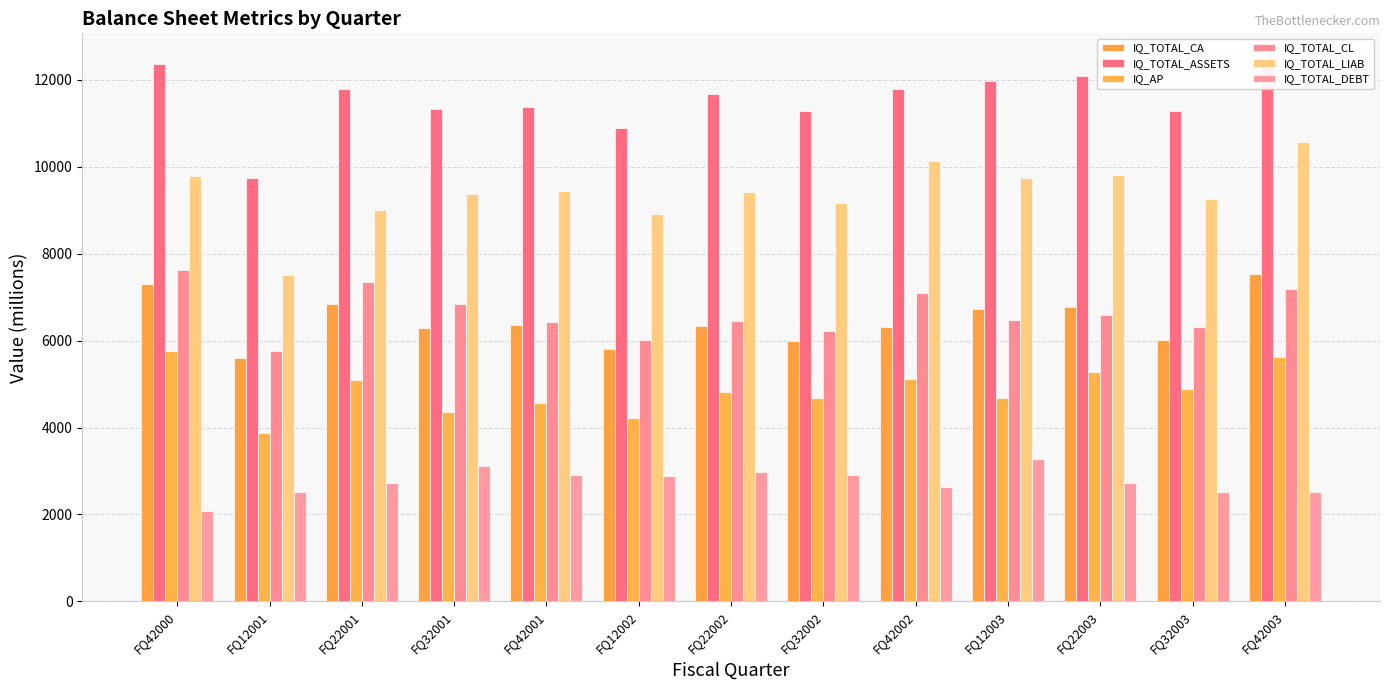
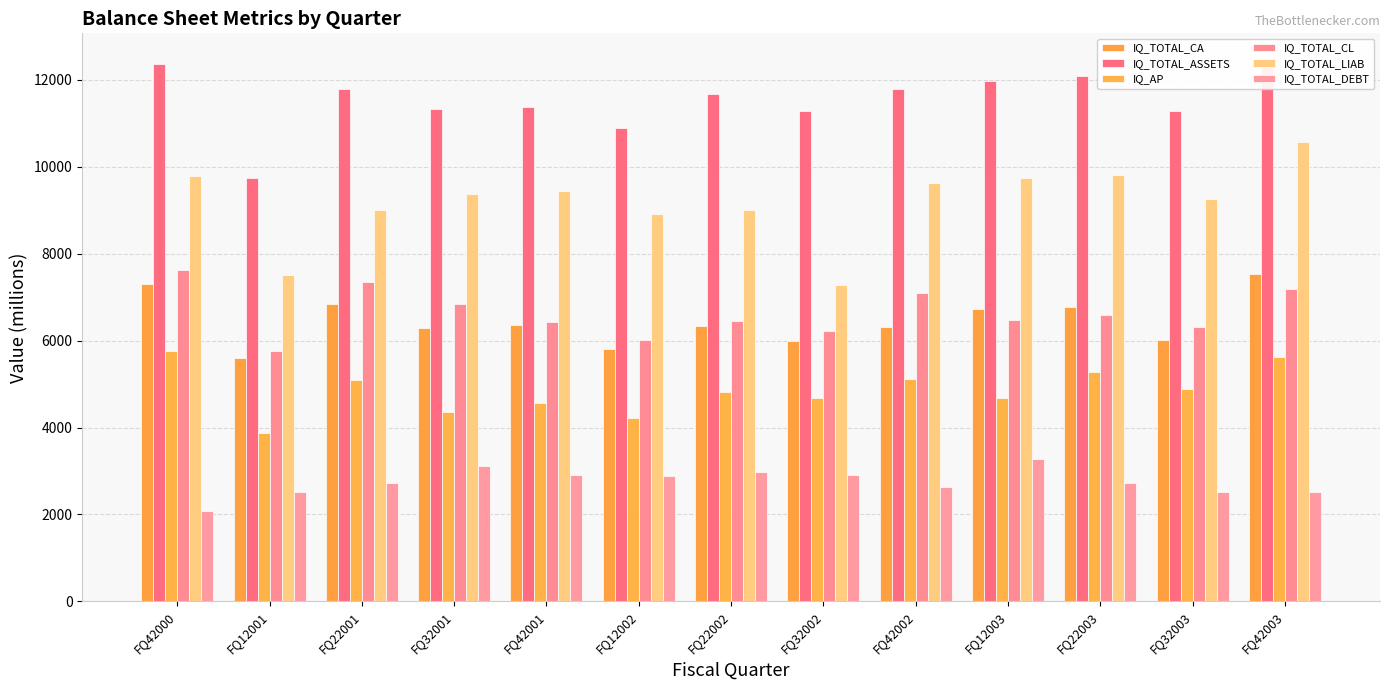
  {
    "IQ_TOTAL_LIAB": {
      "FQ42000": 9800,
      "FQ12001": 7500,
      "FQ22001": 9000,
      "FQ32001": 9400,
      "FQ42001": 9400,
      "FQ12002": 8900,
-     "FQ22002": 9400,
-     "FQ32002": 9200,
-     "FQ42002": 10100,
+     "FQ22002": 9000,
+     "FQ32002": 7300,
+     "FQ42002": 9600,
      "FQ12003": 9700,
      "FQ22003": 9800,
      "FQ32003": 9300,
      "FQ42003": 10600
    }
  }
